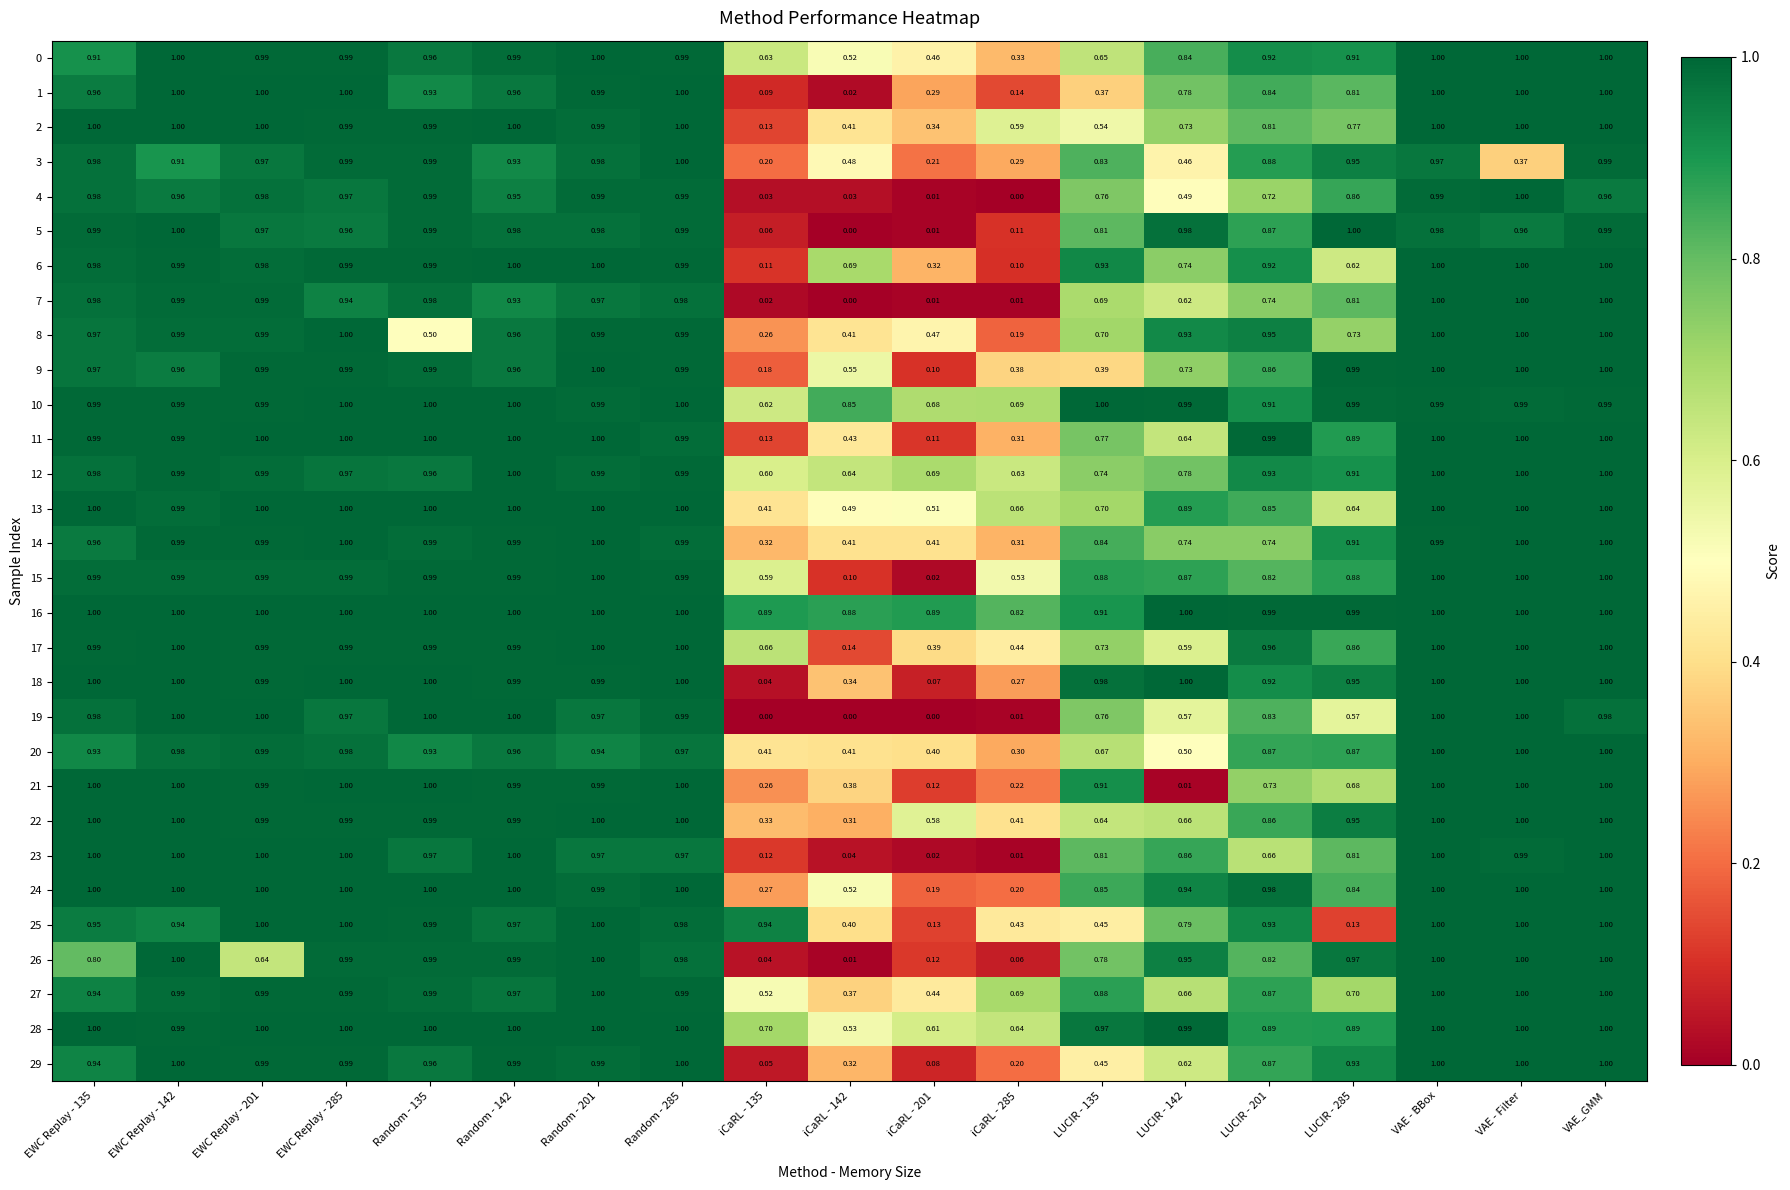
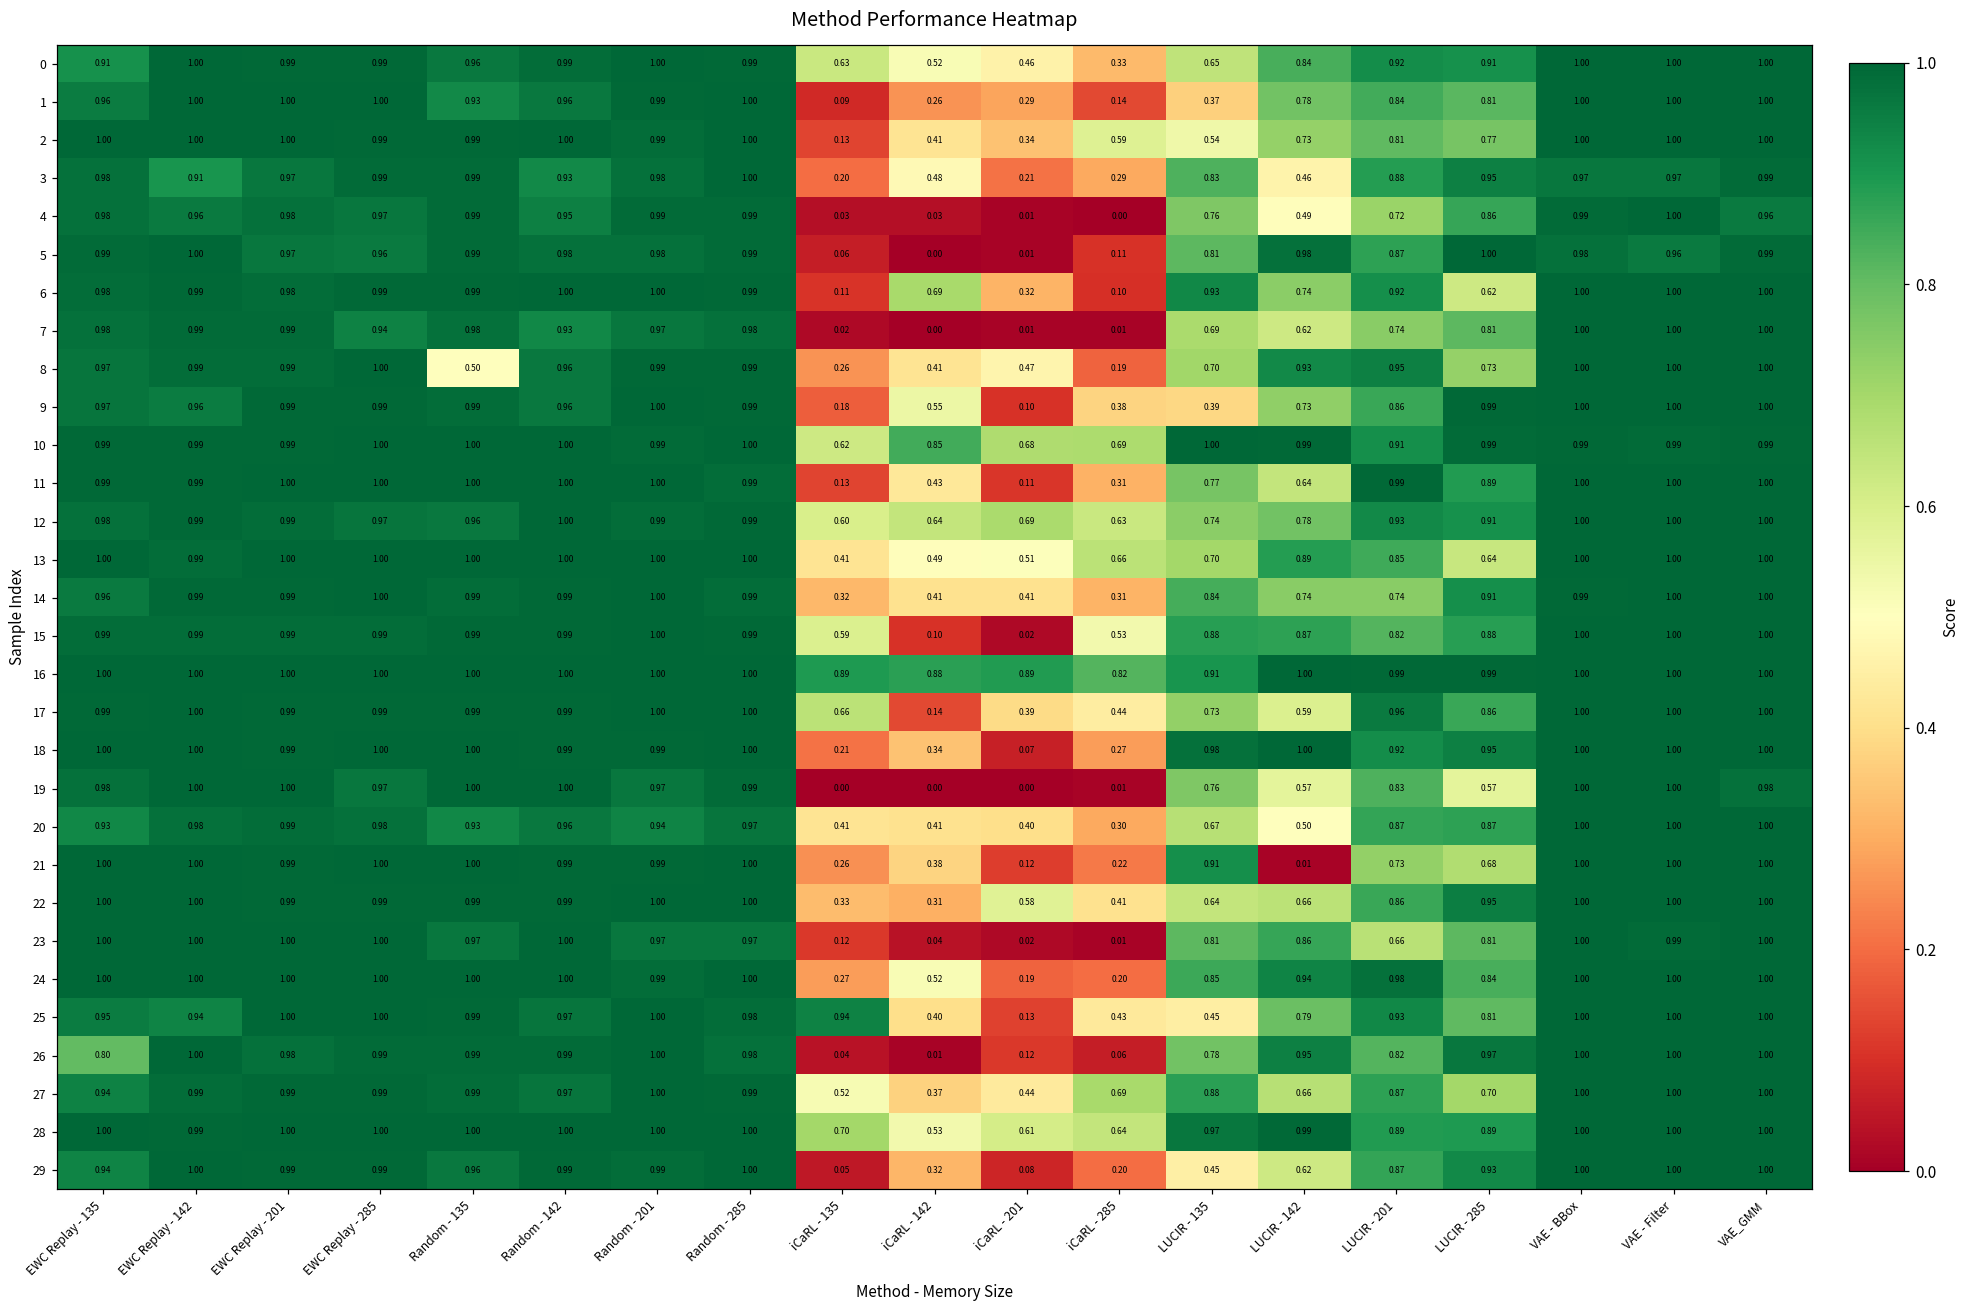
  {
    "1": {
      "EWC Replay - 135": 0.96,
      "EWC Replay - 142": 1.00,
      "EWC Replay - 201": 1.00,
      "EWC Replay - 285": 1.00,
      "Random - 135": 0.93,
      "Random - 142": 0.96,
      "Random - 201": 0.99,
      "Random - 285": 1.00,
      "iCaRL - 135": 0.09,
-     "iCaRL - 142": 0.02,
+     "iCaRL - 142": 0.26,
      "iCaRL - 201": 0.29,
      "iCaRL - 285": 0.14,
      "LUCIR - 135": 0.37,
      "LUCIR - 142": 0.78,
      "LUCIR - 201": 0.84,
      "LUCIR - 285": 0.81,
      "VAE - BBox": 1.00,
      "VAE - Filter": 1.00,
      "VAE_GMM": 1.00
    },
    "3": {
      "EWC Replay - 135": 0.98,
      "EWC Replay - 142": 0.91,
      "EWC Replay - 201": 0.97,
      "EWC Replay - 285": 0.99,
      "Random - 135": 0.99,
      "Random - 142": 0.93,
      "Random - 201": 0.98,
      "Random - 285": 1.00,
      "iCaRL - 135": 0.20,
      "iCaRL - 142": 0.48,
      "iCaRL - 201": 0.21,
      "iCaRL - 285": 0.29,
      "LUCIR - 135": 0.83,
      "LUCIR - 142": 0.46,
      "LUCIR - 201": 0.88,
      "LUCIR - 285": 0.95,
      "VAE - BBox": 0.97,
-     "VAE - Filter": 0.37,
+     "VAE - Filter": 0.97,
      "VAE_GMM": 0.99
    },
    "18": {
      "EWC Replay - 135": 1.00,
      "EWC Replay - 142": 1.00,
      "EWC Replay - 201": 0.99,
      "EWC Replay - 285": 1.00,
      "Random - 135": 1.00,
      "Random - 142": 0.99,
      "Random - 201": 0.99,
      "Random - 285": 1.00,
-     "iCaRL - 135": 0.04,
+     "iCaRL - 135": 0.21,
      "iCaRL - 142": 0.34,
      "iCaRL - 201": 0.07,
      "iCaRL - 285": 0.27,
      "LUCIR - 135": 0.98,
      "LUCIR - 142": 1.00,
      "LUCIR - 201": 0.92,
      "LUCIR - 285": 0.95,
      "VAE - BBox": 1.00,
      "VAE - Filter": 1.00,
      "VAE_GMM": 1.00
    },
    "25": {
      "EWC Replay - 135": 0.95,
      "EWC Replay - 142": 0.94,
      "EWC Replay - 201": 1.00,
      "EWC Replay - 285": 1.00,
      "Random - 135": 0.99,
      "Random - 142": 0.97,
      "Random - 201": 1.00,
      "Random - 285": 0.98,
      "iCaRL - 135": 0.94,
      "iCaRL - 142": 0.40,
      "iCaRL - 201": 0.13,
      "iCaRL - 285": 0.43,
      "LUCIR - 135": 0.45,
      "LUCIR - 142": 0.79,
      "LUCIR - 201": 0.93,
-     "LUCIR - 285": 0.13,
+     "LUCIR - 285": 0.81,
      "VAE - BBox": 1.00,
      "VAE - Filter": 1.00,
      "VAE_GMM": 1.00
    },
    "26": {
      "EWC Replay - 135": 0.80,
      "EWC Replay - 142": 1.00,
-     "EWC Replay - 201": 0.64,
+     "EWC Replay - 201": 0.98,
      "EWC Replay - 285": 0.99,
      "Random - 135": 0.99,
      "Random - 142": 0.99,
      "Random - 201": 1.00,
      "Random - 285": 0.98,
      "iCaRL - 135": 0.04,
      "iCaRL - 142": 0.01,
      "iCaRL - 201": 0.12,
      "iCaRL - 285": 0.06,
      "LUCIR - 135": 0.78,
      "LUCIR - 142": 0.95,
      "LUCIR - 201": 0.82,
      "LUCIR - 285": 0.97,
      "VAE - BBox": 1.00,
      "VAE - Filter": 1.00,
      "VAE_GMM": 1.00
    }
  }
